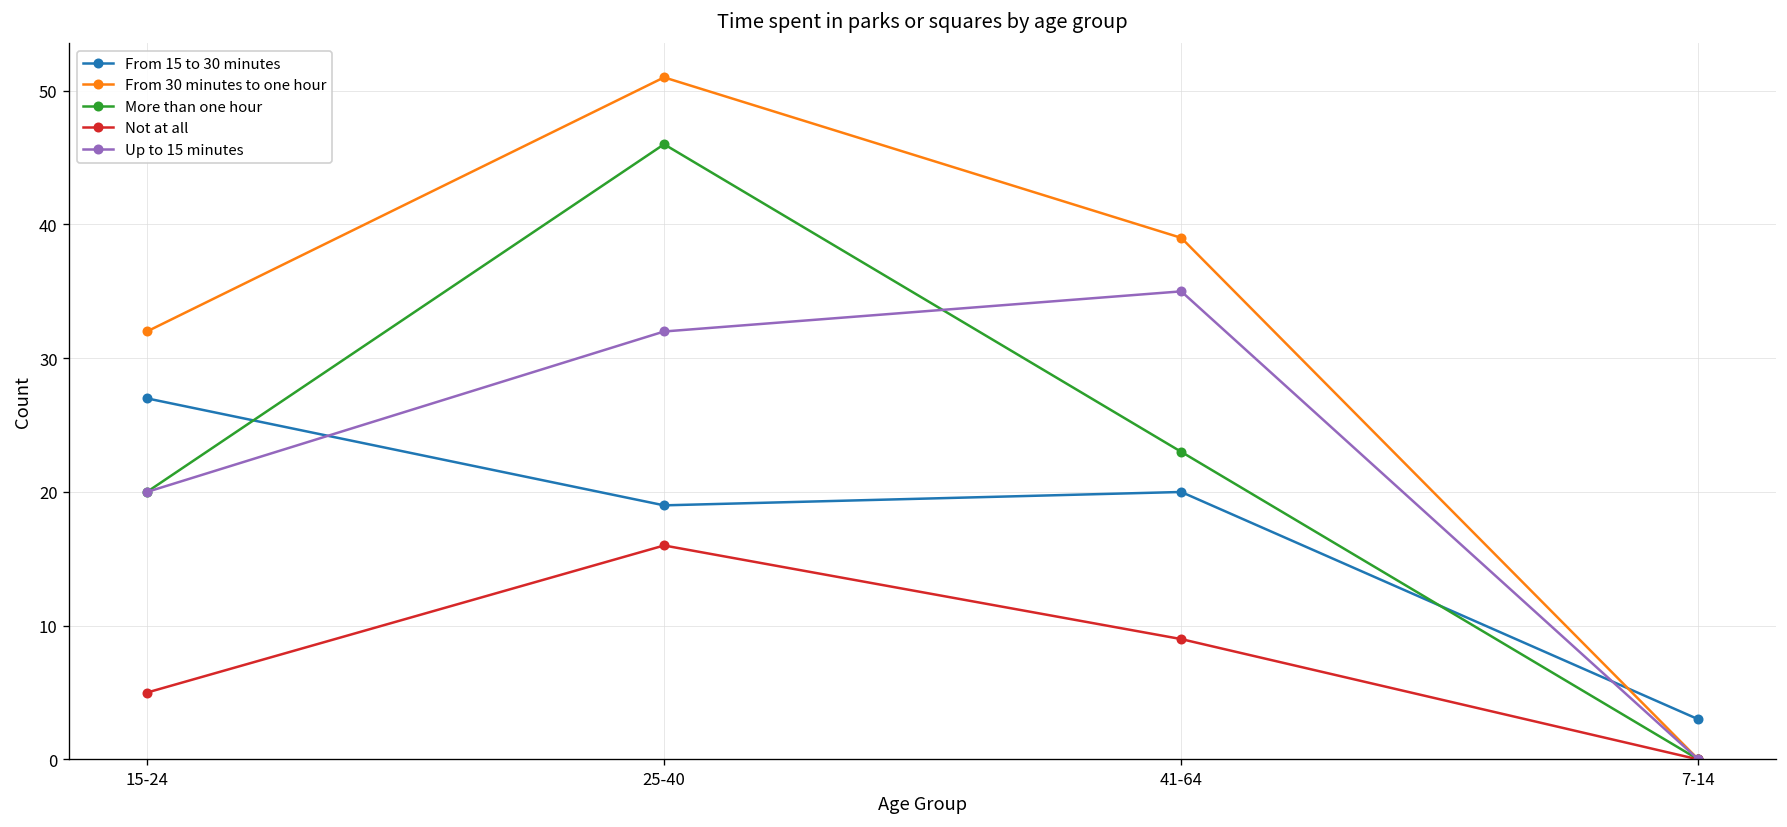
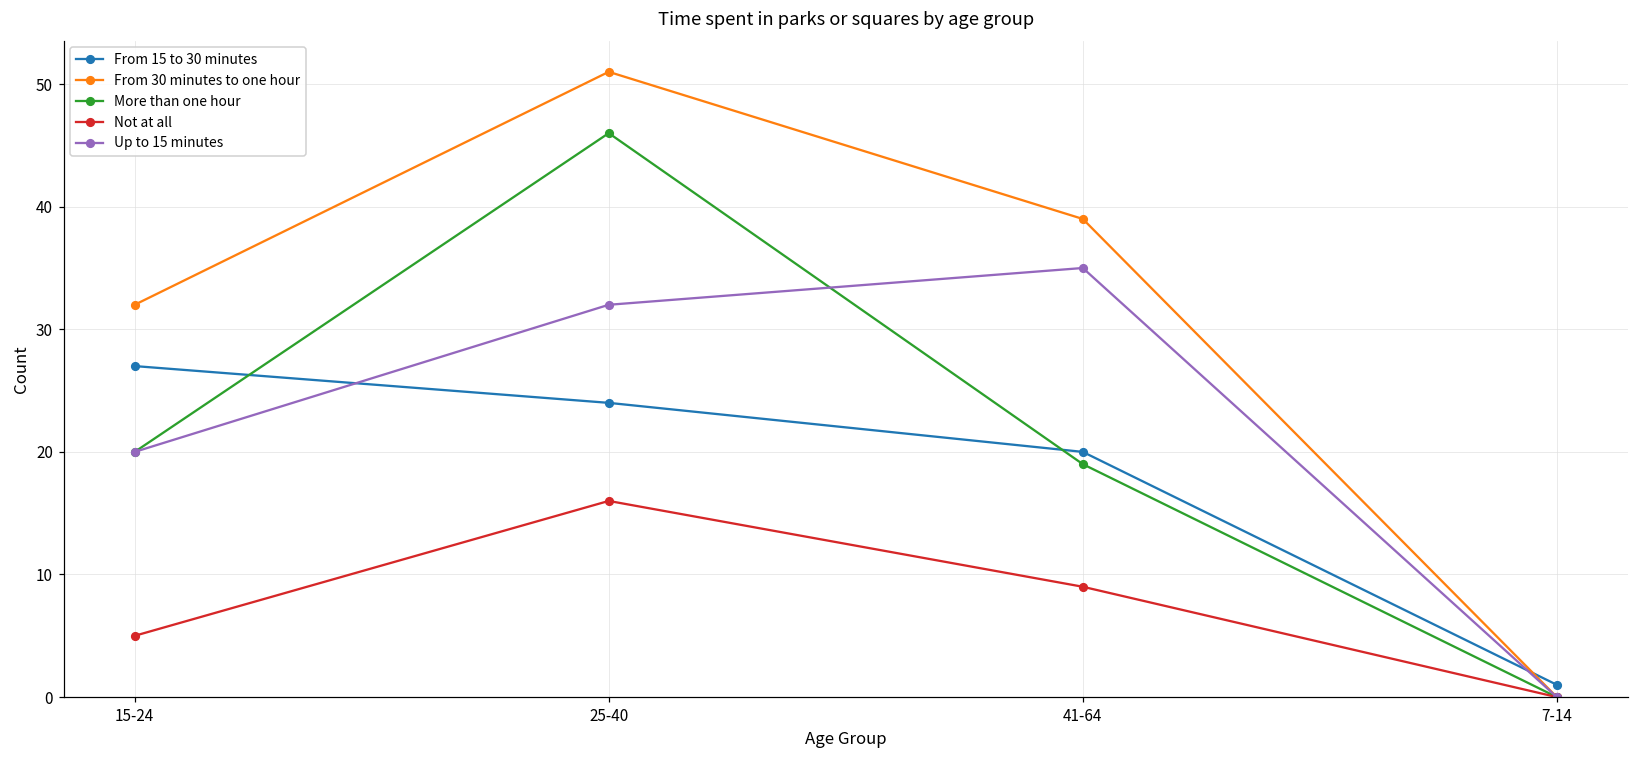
  {
    "From 15 to 30 minutes": {
      "15-24": 27,
-     "25-40": 19,
+     "25-40": 24,
      "41-64": 20,
-     "7-14": 3
+     "7-14": 1
    },
    "From 30 minutes to one hour": {
      "15-24": 32,
      "25-40": 51,
      "41-64": 39
    },
    "More than one hour": {
      "25-40": 46,
-     "41-64": 23
+     "41-64": 19
    },
    "Not at all": {
      "15-24": 5,
      "25-40": 16,
      "41-64": 9
    },
    "Up to 15 minutes": {
      "25-40": 32,
      "41-64": 35
    }
  }
